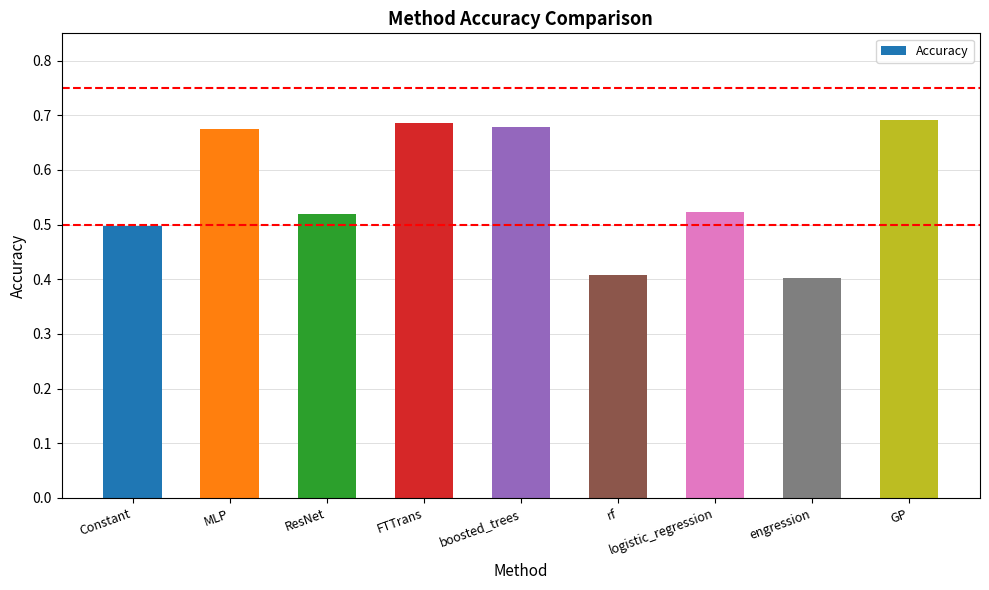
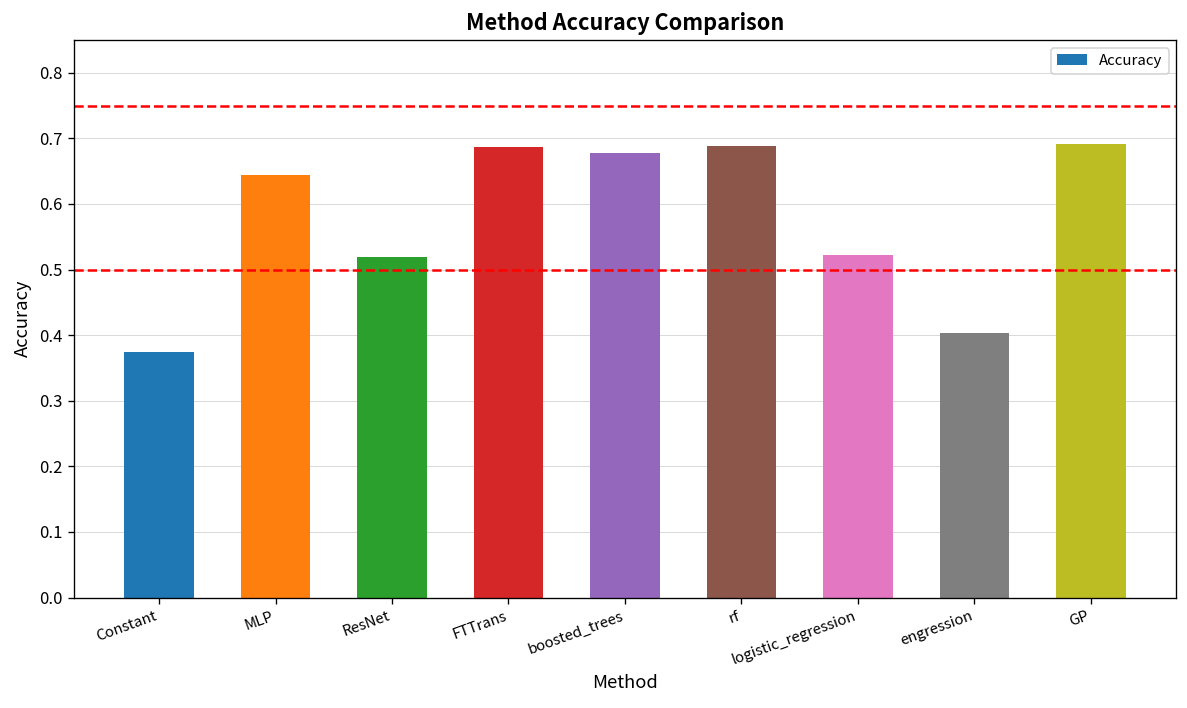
  {
-   "Constant": 0.50,
-   "MLP": 0.67,
+   "Constant": 0.37,
+   "MLP": 0.64,
    "ResNet": 0.52,
    "FTTrans": 0.69,
    "boosted_trees": 0.68,
-   "rf": 0.41,
+   "rf": 0.69,
    "logistic_regression": 0.52,
    "engression": 0.40,
    "GP": 0.69
  }
